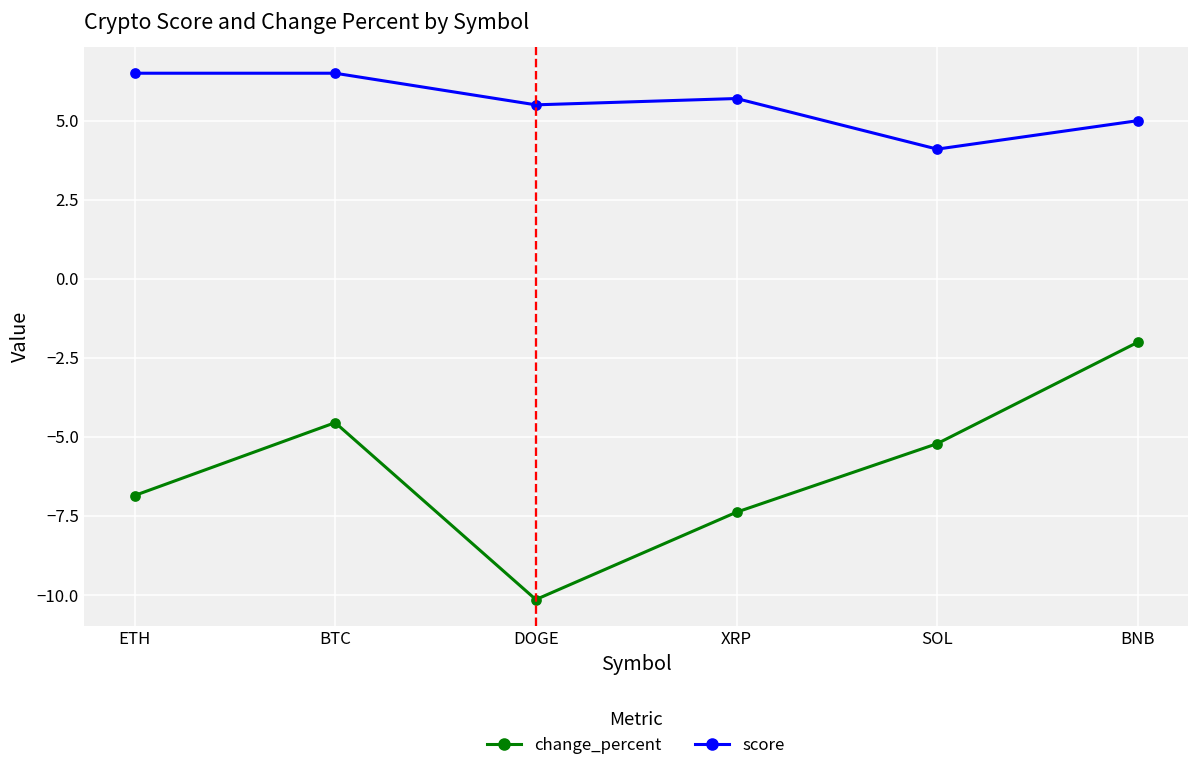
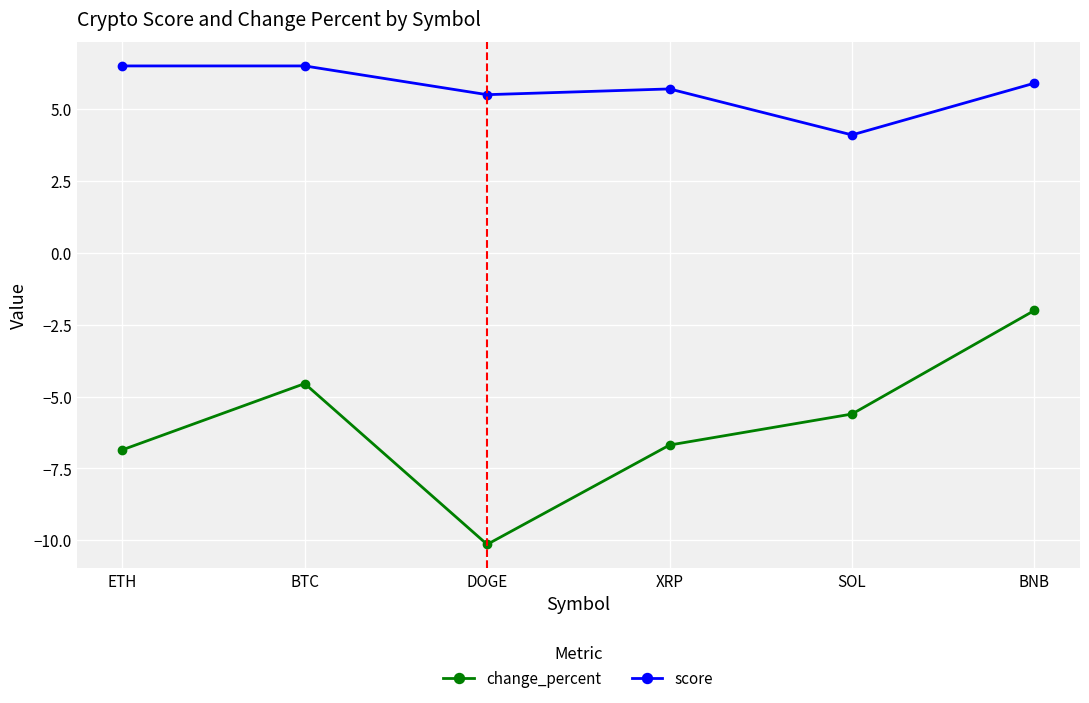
  {
    "change_percent": {
      "ETH": -6.9,
      "BTC": -4.6,
      "DOGE": -10.1,
-     "XRP": -7.4,
-     "SOL": -5.2,
+     "XRP": -6.7,
+     "SOL": -5.6,
      "BNB": -2.0
    },
    "score": {
      "ETH": 6.5,
      "BTC": 6.5,
      "DOGE": 5.5,
      "XRP": 5.7,
      "SOL": 4.1,
-     "BNB": 5.0
+     "BNB": 5.9
    }
  }
